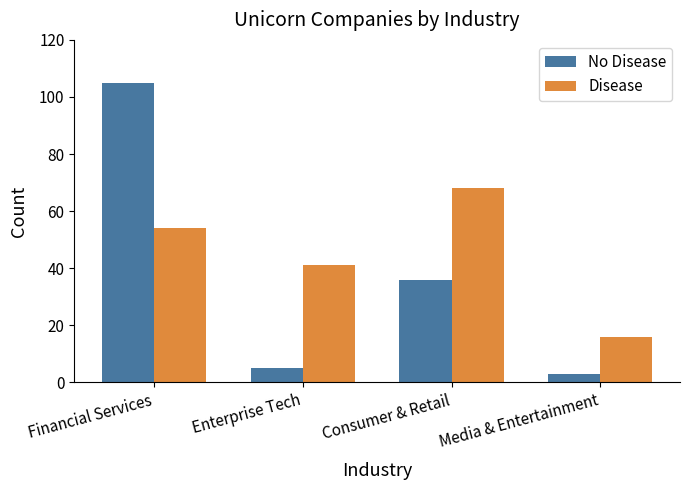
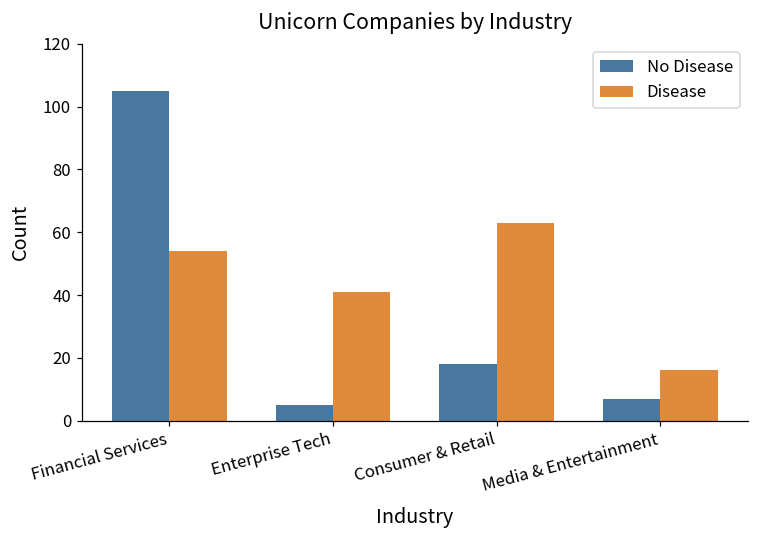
  {
    "No Disease": {
      "Financial Services": 105,
      "Enterprise Tech": 5,
-     "Consumer & Retail": 36,
-     "Media & Entertainment": 3
+     "Consumer & Retail": 18,
+     "Media & Entertainment": 7
    },
    "Disease": {
      "Financial Services": 54,
      "Enterprise Tech": 41,
-     "Consumer & Retail": 68,
+     "Consumer & Retail": 63,
      "Media & Entertainment": 16
    }
  }
